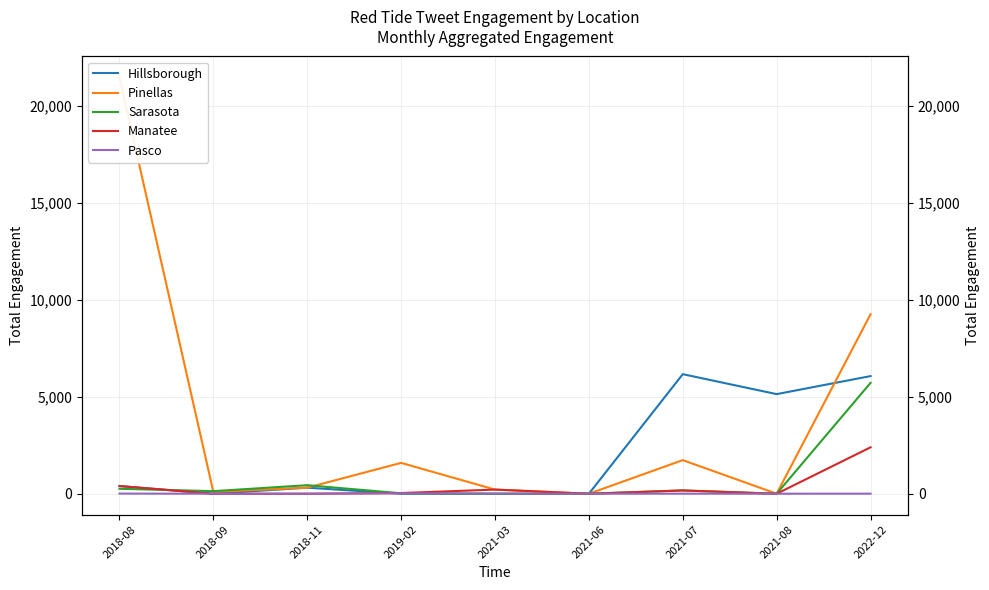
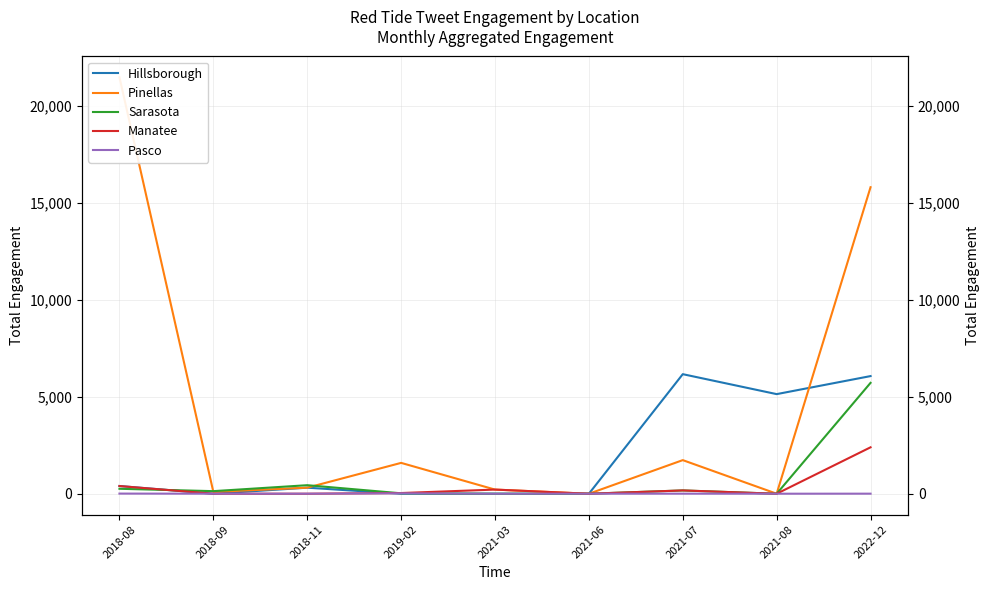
  {
    "Hillsborough": {
      "2021-07": "6,200",
      "2021-08": "5,100",
      "2022-12": "6,100"
    },
    "Pinellas": {
      "2019-02": "1,600",
      "2021-07": "1,700",
-     "2022-12": "9,300"
+     "2022-12": "15,800"
    },
    "Sarasota": {
      "2018-08": "300",
      "2022-12": "5,700"
    },
    "Manatee": {
      "2022-12": "2,400"
    },
    "Pasco": {
      "2018-08": "0",
      "2021-07": "0",
      "2022-12": "0"
    }
  }
